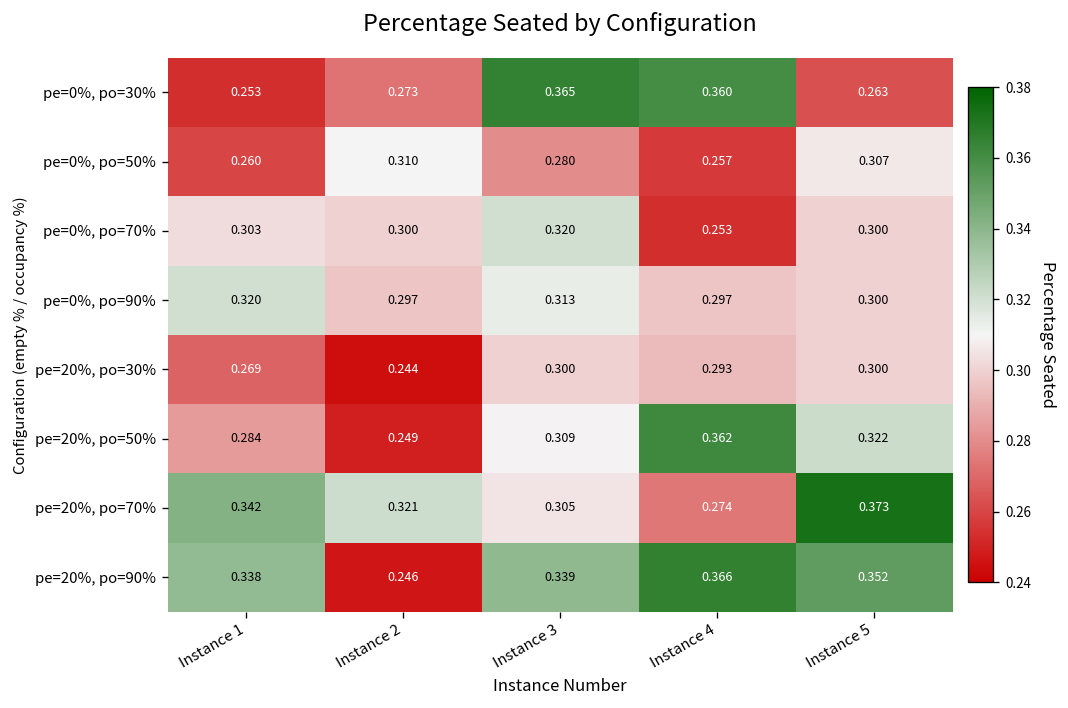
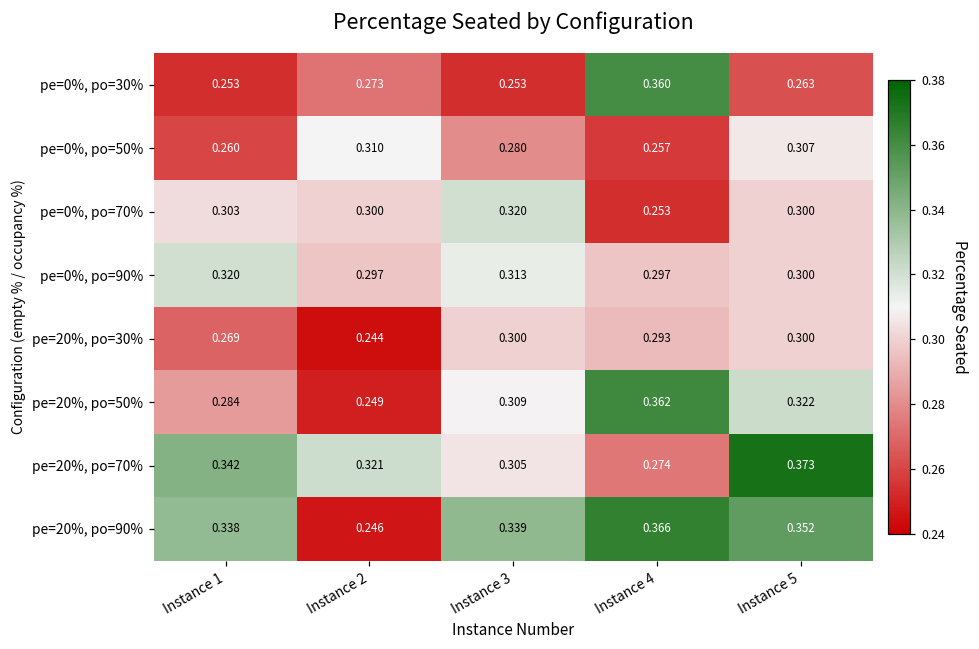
  {
    "pe=0%, po=30%": {
      "Instance 1": 0.253,
      "Instance 2": 0.273,
-     "Instance 3": 0.365,
+     "Instance 3": 0.253,
      "Instance 4": 0.360,
      "Instance 5": 0.263
    },
    "pe=0%, po=50%": {
      "Instance 1": 0.260,
      "Instance 2": 0.310,
      "Instance 3": 0.280,
      "Instance 4": 0.257,
      "Instance 5": 0.307
    },
    "pe=0%, po=70%": {
      "Instance 1": 0.303,
      "Instance 2": 0.300,
      "Instance 3": 0.320,
      "Instance 4": 0.253,
      "Instance 5": 0.300
    },
    "pe=0%, po=90%": {
      "Instance 1": 0.320,
      "Instance 2": 0.297,
      "Instance 3": 0.313,
      "Instance 4": 0.297,
      "Instance 5": 0.300
    },
    "pe=20%, po=30%": {
      "Instance 1": 0.269,
      "Instance 2": 0.244,
      "Instance 3": 0.300,
      "Instance 4": 0.293,
      "Instance 5": 0.300
    },
    "pe=20%, po=50%": {
      "Instance 1": 0.284,
      "Instance 2": 0.249,
      "Instance 3": 0.309,
      "Instance 4": 0.362,
      "Instance 5": 0.322
    },
    "pe=20%, po=70%": {
      "Instance 1": 0.342,
      "Instance 2": 0.321,
      "Instance 3": 0.305,
      "Instance 4": 0.274,
      "Instance 5": 0.373
    },
    "pe=20%, po=90%": {
      "Instance 1": 0.338,
      "Instance 2": 0.246,
      "Instance 3": 0.339,
      "Instance 4": 0.366,
      "Instance 5": 0.352
    }
  }
